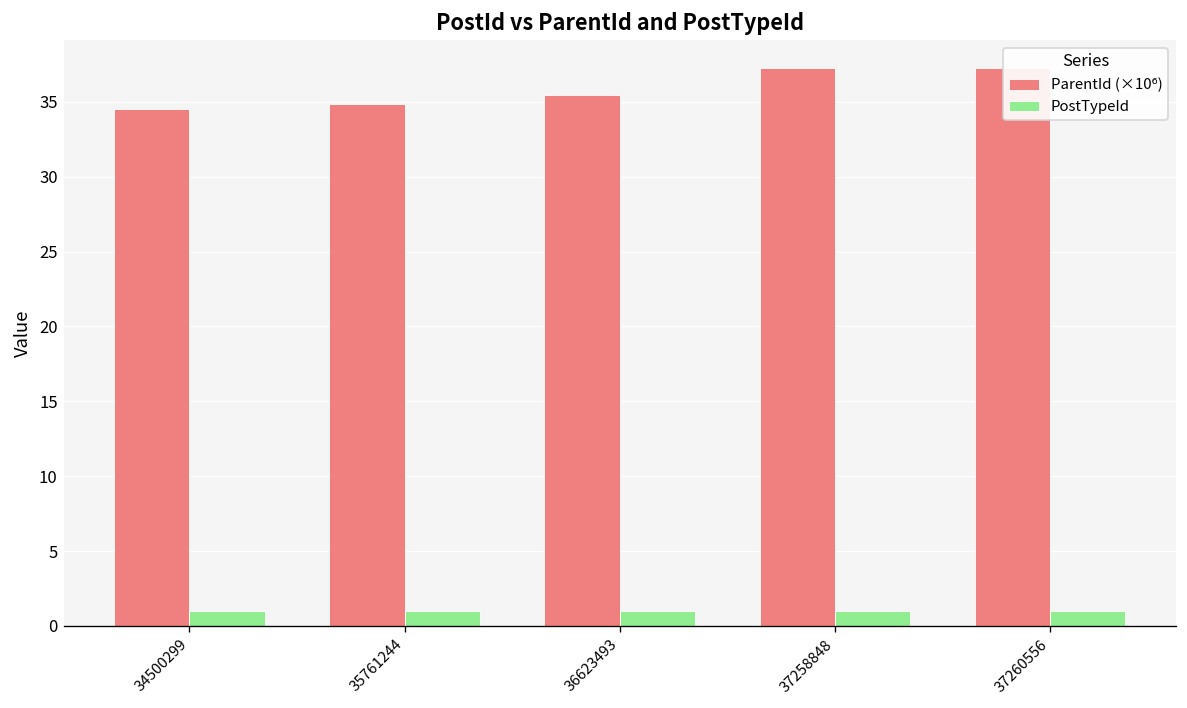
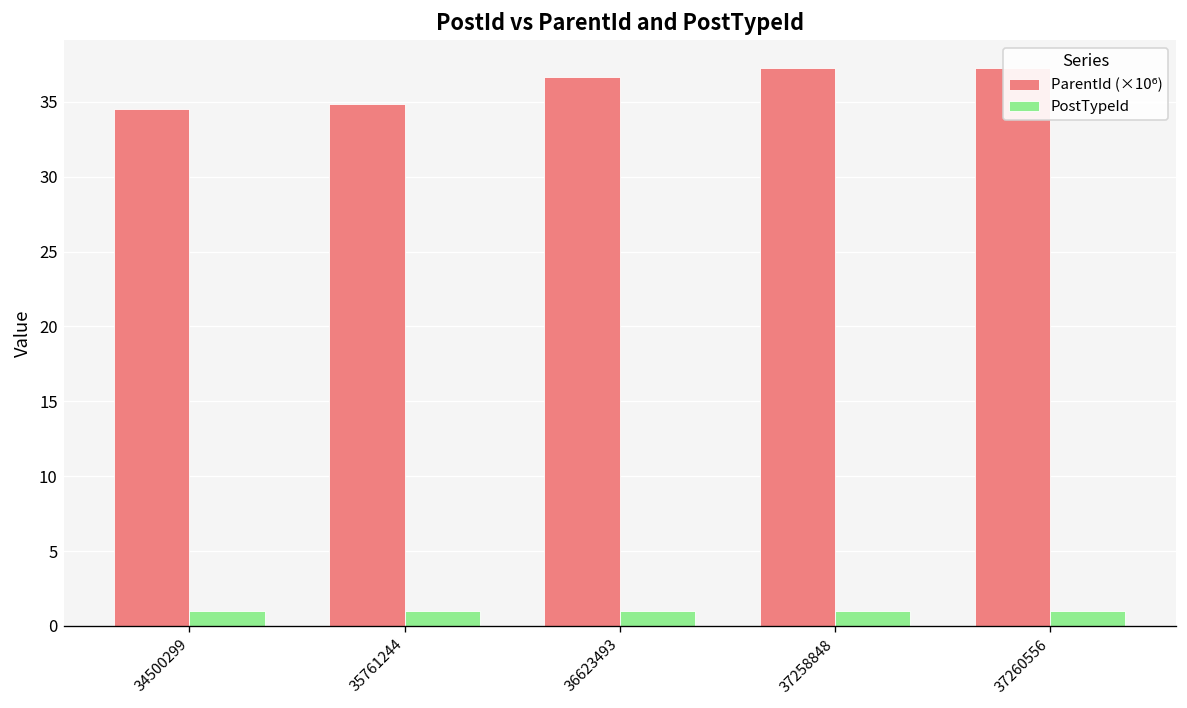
  {
    "ParentId (×10⁶)": {
      "34500299": 34.5,
      "35761244": 34.9,
-     "36623493": 35.4,
+     "36623493": 36.6,
      "37258848": 37.3
    },
    "PostTypeId": {
      "34500299": 1.0,
      "35761244": 1.0,
      "36623493": 1.0,
      "37258848": 1.0,
      "37260556": 1.0
    }
  }
